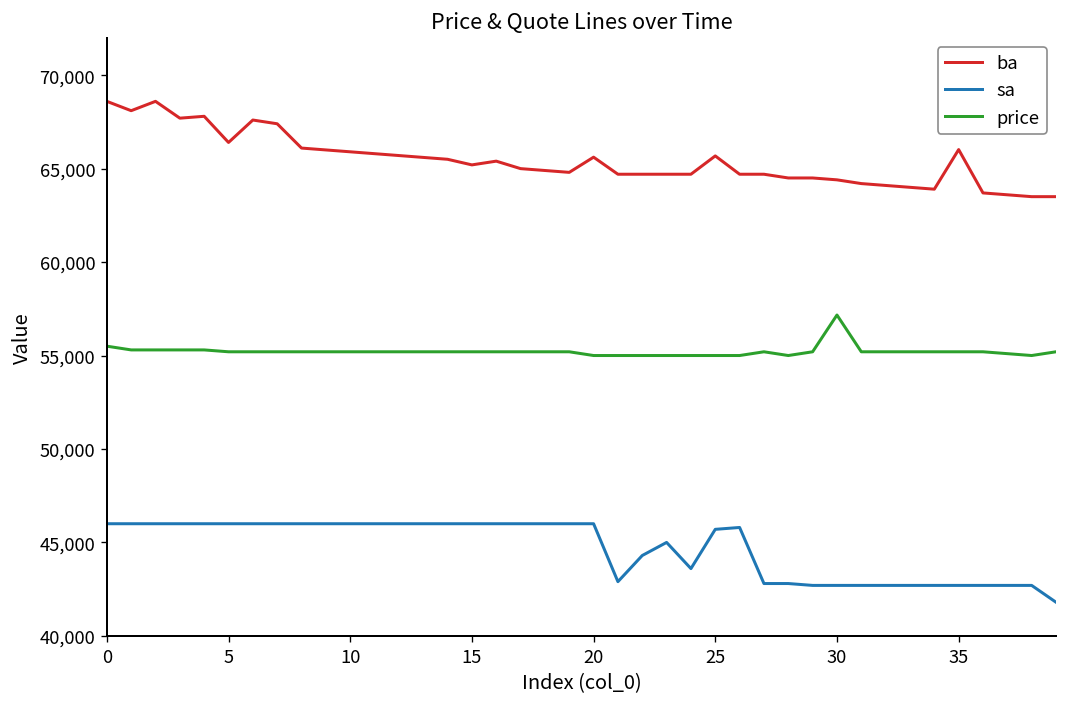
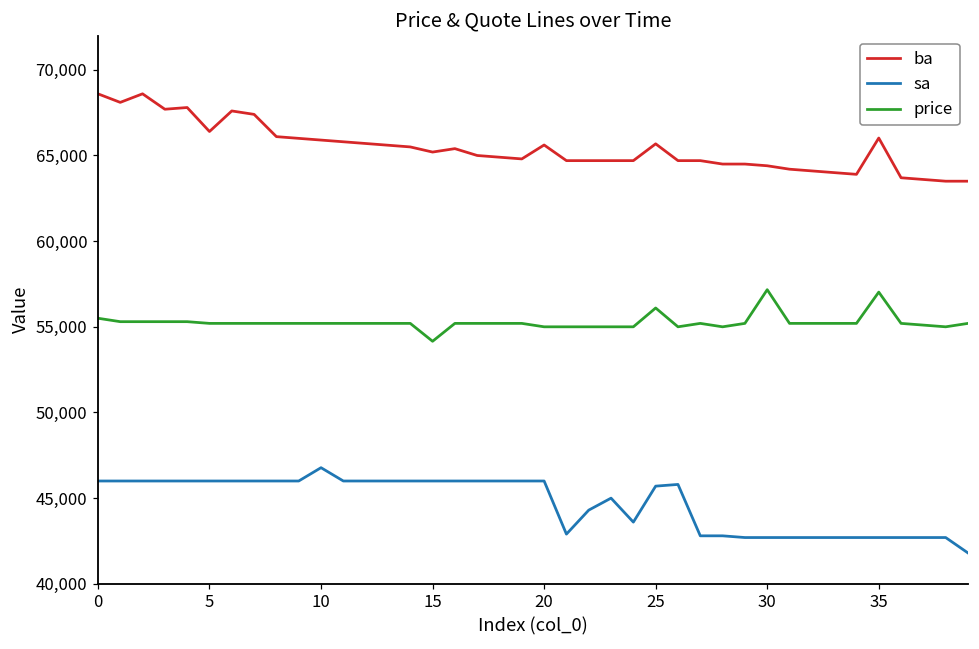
  {
    "ba": {
      "0": "68,600",
      "5": "66,400",
      "10": "65,900",
      "15": "65,200",
      "20": "65,600",
      "25": "65,700",
      "30": "64,400",
      "35": "66,000"
    },
    "sa": {
      "0": "46,000",
      "5": "46,000",
-     "10": "46,000",
+     "10": "46,800",
      "15": "46,000",
      "20": "46,000",
      "25": "45,700",
      "30": "42,700",
      "35": "42,700"
    },
    "price": {
      "0": "55,500",
      "5": "55,200",
      "10": "55,200",
-     "15": "55,200",
+     "15": "54,200",
      "20": "55,000",
-     "25": "55,000",
+     "25": "56,100",
      "30": "57,200",
-     "35": "55,200"
+     "35": "57,000"
    }
  }
